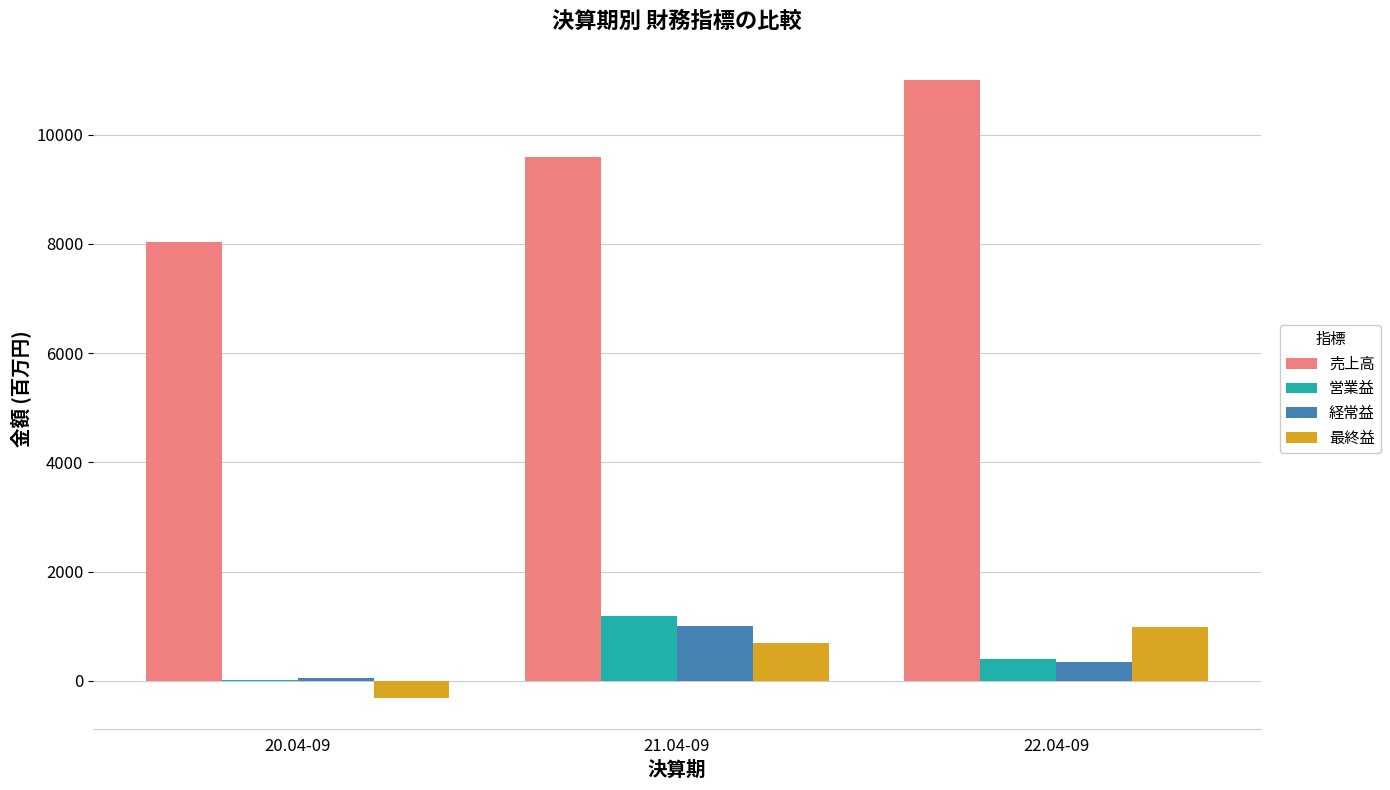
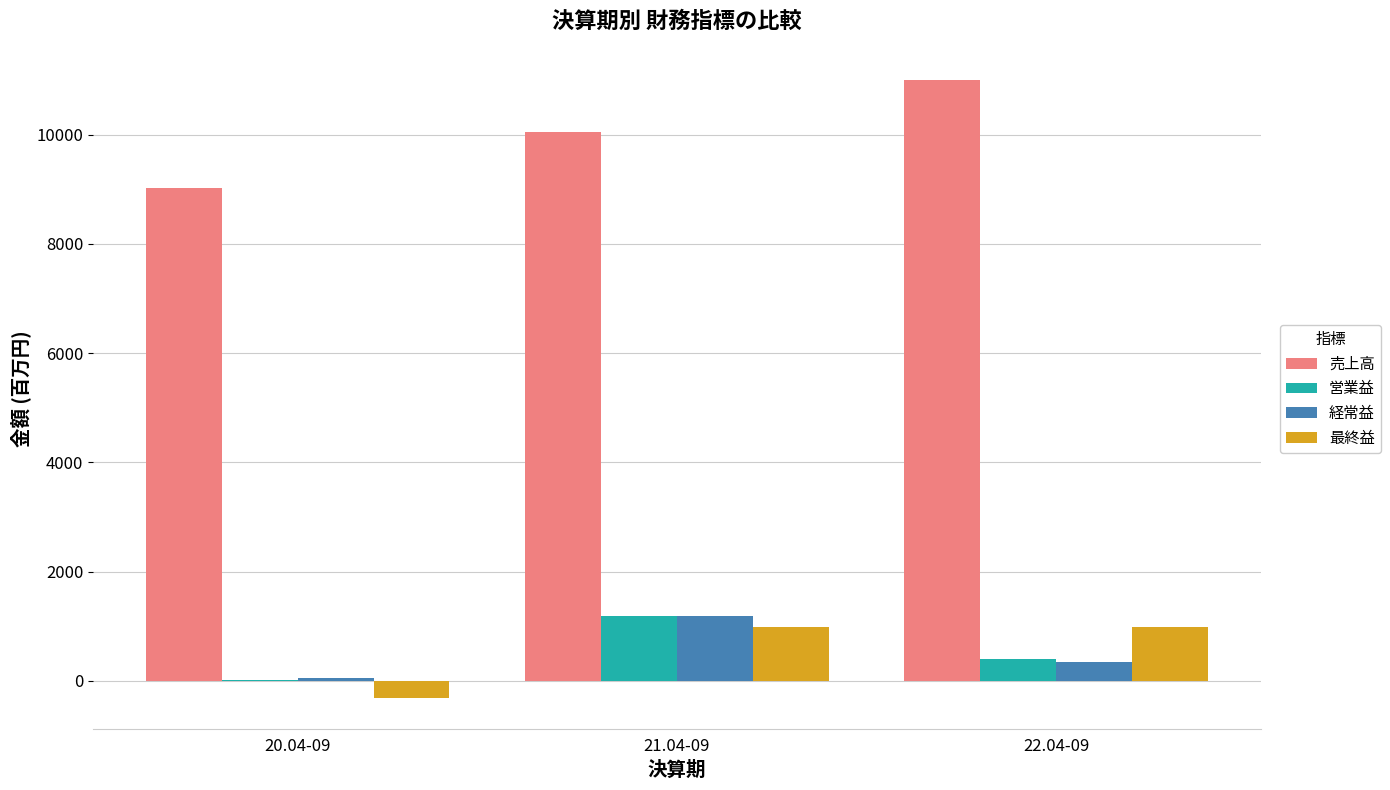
  {
    "売上高": {
-     "20.04-09": 8000,
-     "21.04-09": 9600,
+     "20.04-09": 9000,
+     "21.04-09": 10000,
      "22.04-09": 11000
    },
    "営業益": {
      "21.04-09": 1200,
      "22.04-09": 400
    },
    "経常益": {
      "20.04-09": 100,
-     "21.04-09": 1000,
+     "21.04-09": 1200,
      "22.04-09": 400
    },
    "最終益": {
      "20.04-09": -300,
-     "21.04-09": 700,
+     "21.04-09": 1000,
      "22.04-09": 1000
    }
  }
